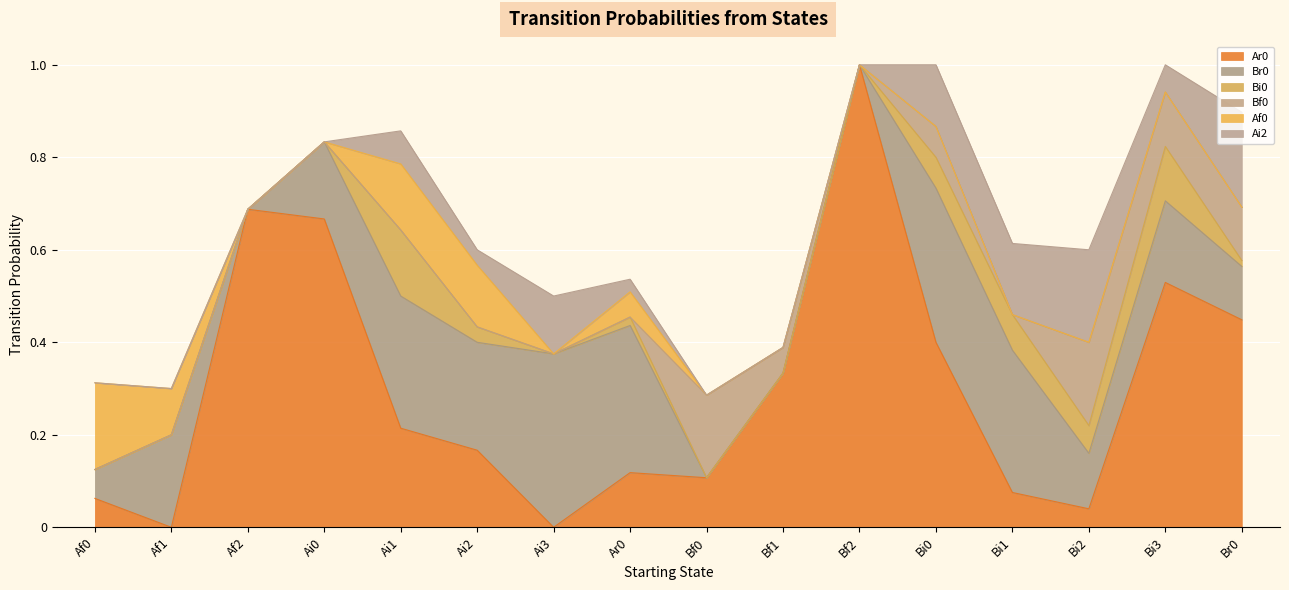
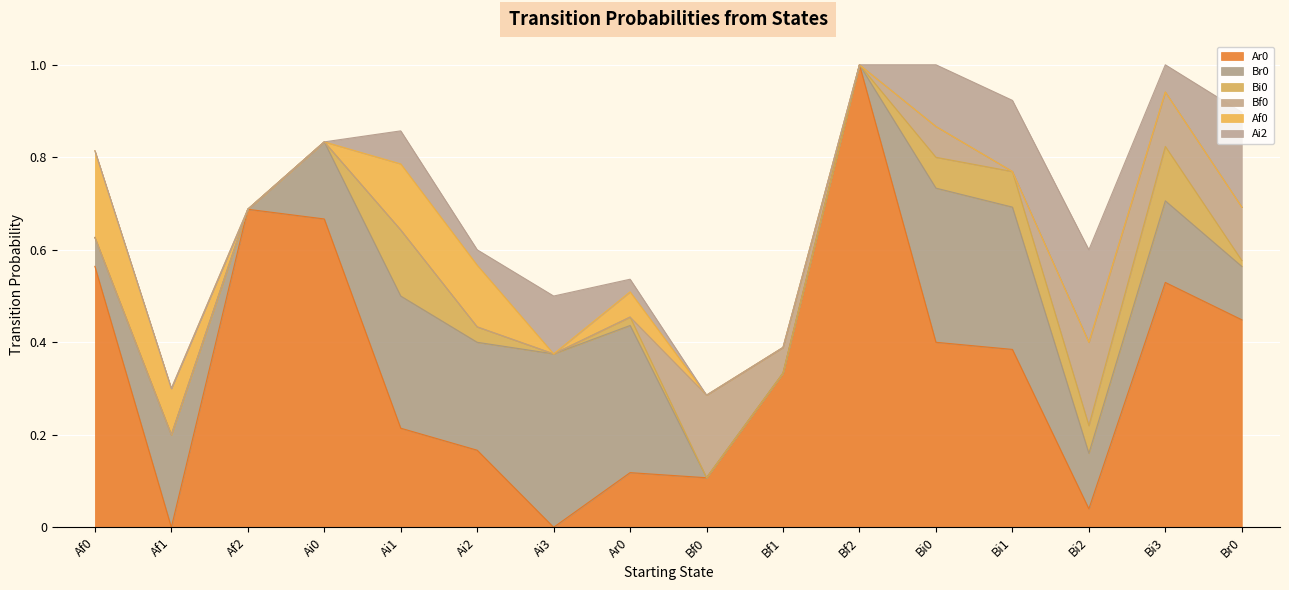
  {
    "Ar0": {
-     "Af0": 0.06,
+     "Af0": 0.56,
      "Af1": 0.00,
      "Ai0": 0.67,
      "Ai1": 0.21,
      "Ai2": 0.17,
      "Ai3": 0.00,
      "Ar0": 0.12,
      "Bi0": 0.40,
-     "Bi1": 0.08,
+     "Bi1": 0.38,
      "Bi2": 0.04,
      "Bi3": 0.53,
      "Br0": 0.45
    }
  }
